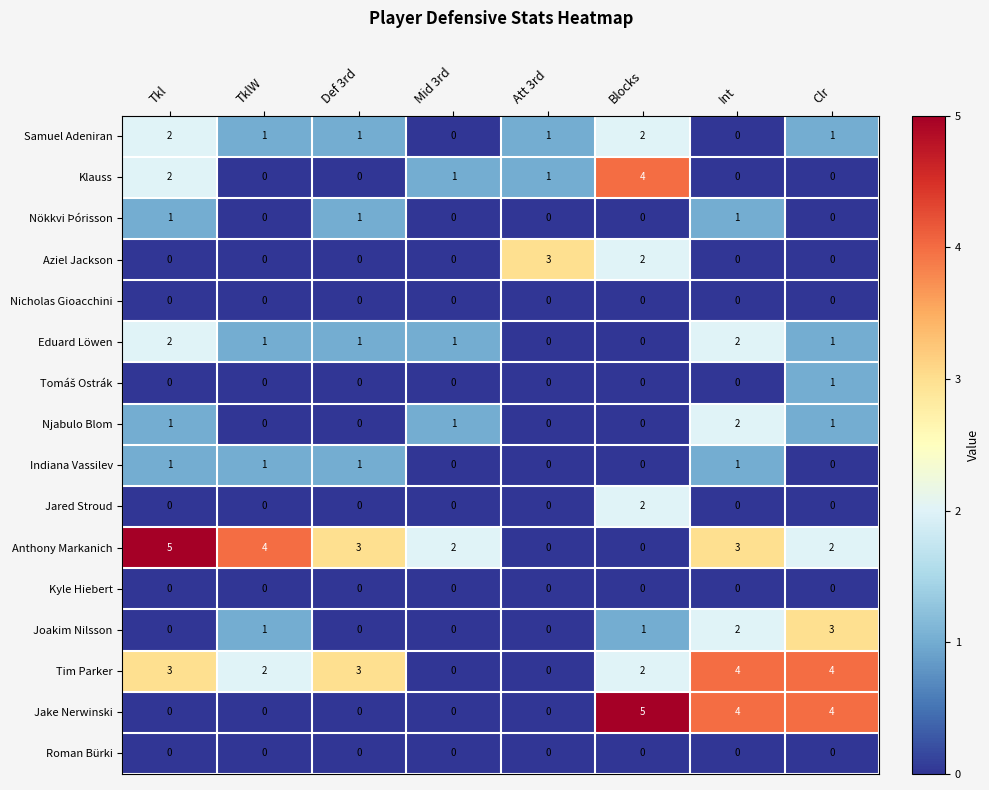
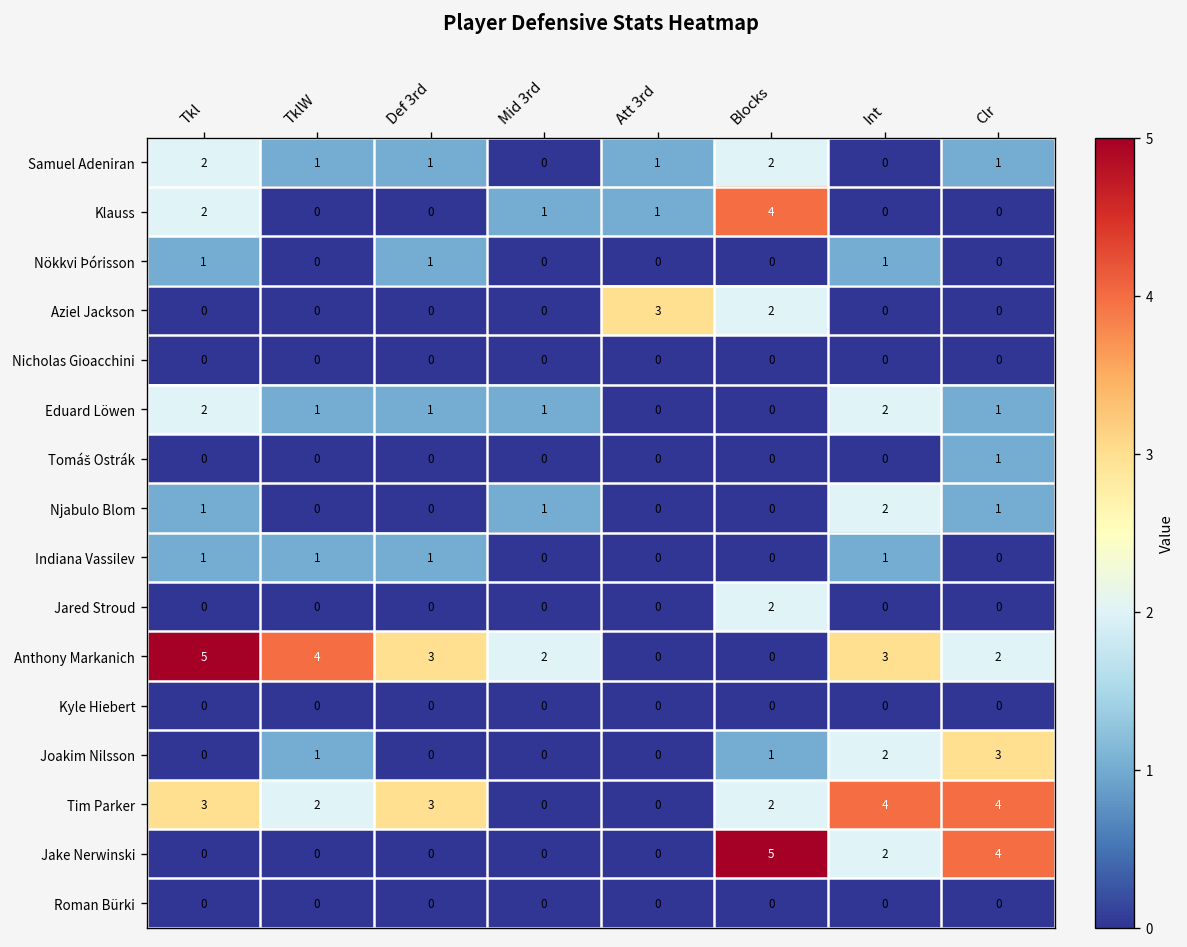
  {
    "Samuel Adeniran": {
      "Tkl": 2,
      "TklW": 1,
      "Def 3rd": 1,
      "Mid 3rd": 0,
      "Att 3rd": 1,
      "Blocks": 2,
      "Int": 0,
      "Clr": 1
    },
    "Klauss": {
      "Tkl": 2,
      "TklW": 0,
      "Def 3rd": 0,
      "Mid 3rd": 1,
      "Att 3rd": 1,
      "Blocks": 4,
      "Int": 0,
      "Clr": 0
    },
    "Nökkvi Þórisson": {
      "Tkl": 1,
      "TklW": 0,
      "Def 3rd": 1,
      "Mid 3rd": 0,
      "Att 3rd": 0,
      "Blocks": 0,
      "Int": 1,
      "Clr": 0
    },
    "Aziel Jackson": {
      "Tkl": 0,
      "TklW": 0,
      "Def 3rd": 0,
      "Mid 3rd": 0,
      "Att 3rd": 3,
      "Blocks": 2,
      "Int": 0,
      "Clr": 0
    },
    "Nicholas Gioacchini": {
      "Tkl": 0,
      "TklW": 0,
      "Def 3rd": 0,
      "Mid 3rd": 0,
      "Att 3rd": 0,
      "Blocks": 0,
      "Int": 0,
      "Clr": 0
    },
    "Eduard Löwen": {
      "Tkl": 2,
      "TklW": 1,
      "Def 3rd": 1,
      "Mid 3rd": 1,
      "Att 3rd": 0,
      "Blocks": 0,
      "Int": 2,
      "Clr": 1
    },
    "Tomáš Ostrák": {
      "Tkl": 0,
      "TklW": 0,
      "Def 3rd": 0,
      "Mid 3rd": 0,
      "Att 3rd": 0,
      "Blocks": 0,
      "Int": 0,
      "Clr": 1
    },
    "Njabulo Blom": {
      "Tkl": 1,
      "TklW": 0,
      "Def 3rd": 0,
      "Mid 3rd": 1,
      "Att 3rd": 0,
      "Blocks": 0,
      "Int": 2,
      "Clr": 1
    },
    "Indiana Vassilev": {
      "Tkl": 1,
      "TklW": 1,
      "Def 3rd": 1,
      "Mid 3rd": 0,
      "Att 3rd": 0,
      "Blocks": 0,
      "Int": 1,
      "Clr": 0
    },
    "Jared Stroud": {
      "Tkl": 0,
      "TklW": 0,
      "Def 3rd": 0,
      "Mid 3rd": 0,
      "Att 3rd": 0,
      "Blocks": 2,
      "Int": 0,
      "Clr": 0
    },
    "Anthony Markanich": {
      "Tkl": 5,
      "TklW": 4,
      "Def 3rd": 3,
      "Mid 3rd": 2,
      "Att 3rd": 0,
      "Blocks": 0,
      "Int": 3,
      "Clr": 2
    },
    "Kyle Hiebert": {
      "Tkl": 0,
      "TklW": 0,
      "Def 3rd": 0,
      "Mid 3rd": 0,
      "Att 3rd": 0,
      "Blocks": 0,
      "Int": 0,
      "Clr": 0
    },
    "Joakim Nilsson": {
      "Tkl": 0,
      "TklW": 1,
      "Def 3rd": 0,
      "Mid 3rd": 0,
      "Att 3rd": 0,
      "Blocks": 1,
      "Int": 2,
      "Clr": 3
    },
    "Tim Parker": {
      "Tkl": 3,
      "TklW": 2,
      "Def 3rd": 3,
      "Mid 3rd": 0,
      "Att 3rd": 0,
      "Blocks": 2,
      "Int": 4,
      "Clr": 4
    },
    "Jake Nerwinski": {
      "Tkl": 0,
      "TklW": 0,
      "Def 3rd": 0,
      "Mid 3rd": 0,
      "Att 3rd": 0,
      "Blocks": 5,
-     "Int": 4,
+     "Int": 2,
      "Clr": 4
    },
    "Roman Bürki": {
      "Tkl": 0,
      "TklW": 0,
      "Def 3rd": 0,
      "Mid 3rd": 0,
      "Att 3rd": 0,
      "Blocks": 0,
      "Int": 0,
      "Clr": 0
    }
  }
